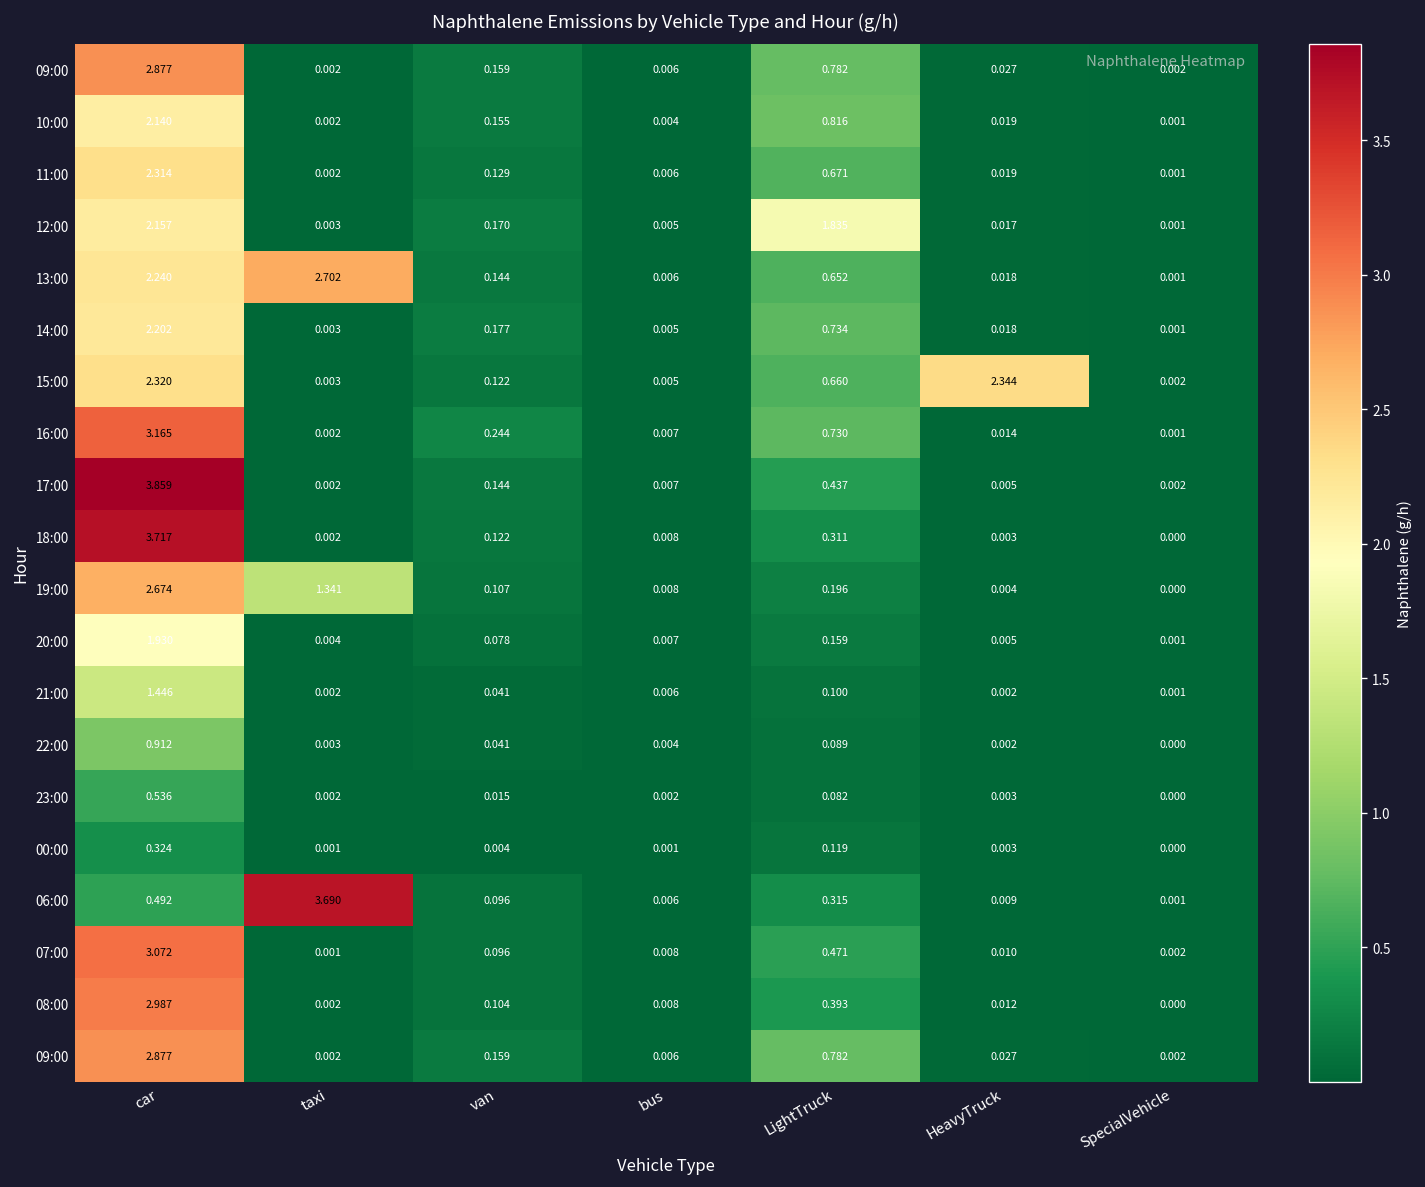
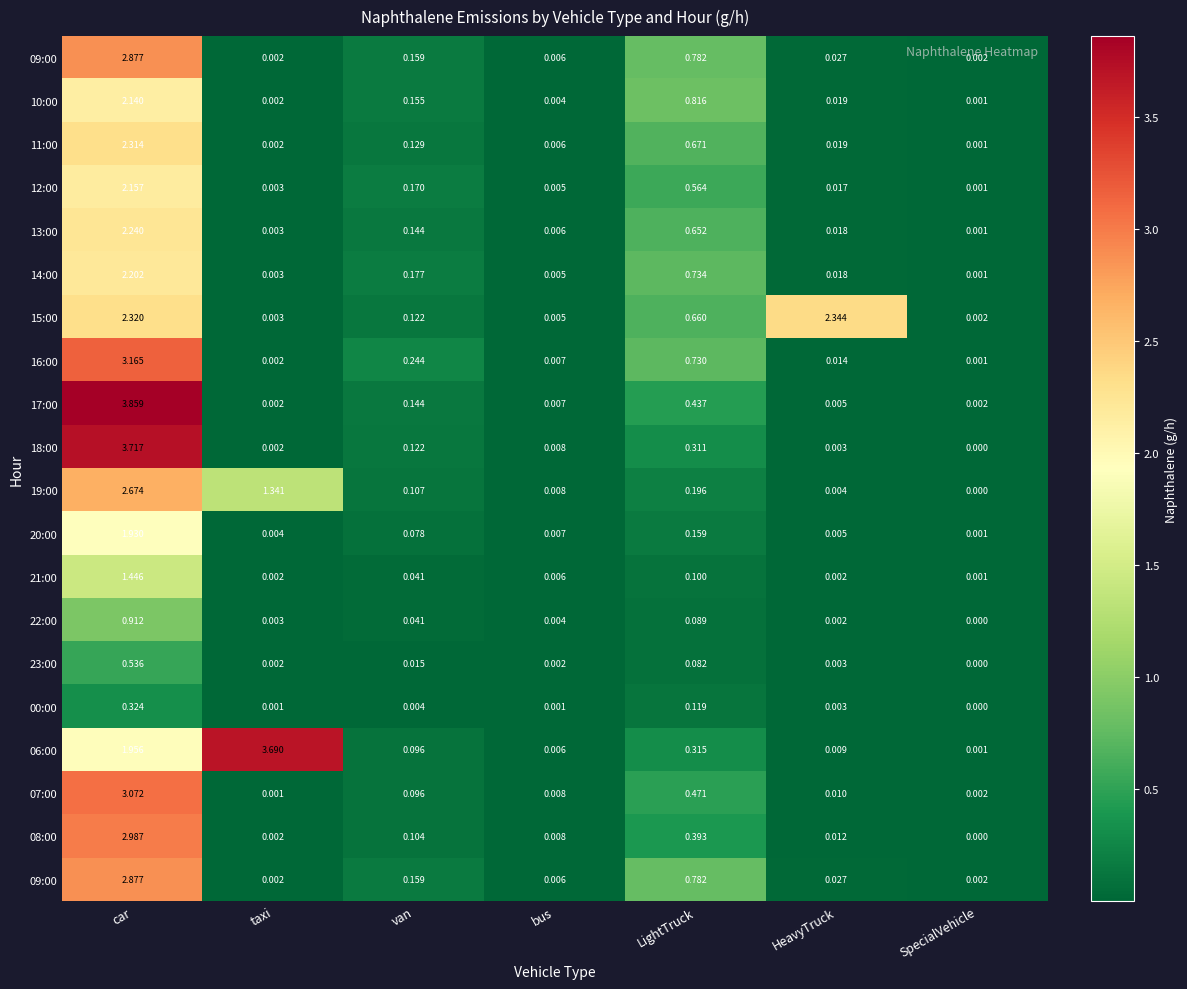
  {
    "10:00": {
      "car": 2.140,
      "taxi": 0.002,
      "van": 0.155,
      "bus": 0.004,
      "LightTruck": 0.816,
      "HeavyTruck": 0.019,
      "SpecialVehicle": 0.001
    },
    "11:00": {
      "car": 2.314,
      "taxi": 0.002,
      "van": 0.129,
      "bus": 0.006,
      "LightTruck": 0.671,
      "HeavyTruck": 0.019,
      "SpecialVehicle": 0.001
    },
    "12:00": {
      "car": 2.157,
      "taxi": 0.003,
      "van": 0.170,
      "bus": 0.005,
-     "LightTruck": 1.835,
+     "LightTruck": 0.564,
      "HeavyTruck": 0.017,
      "SpecialVehicle": 0.001
    },
    "13:00": {
      "car": 2.240,
-     "taxi": 2.702,
+     "taxi": 0.003,
      "van": 0.144,
      "bus": 0.006,
      "LightTruck": 0.652,
      "HeavyTruck": 0.018,
      "SpecialVehicle": 0.001
    },
    "14:00": {
      "car": 2.202,
      "taxi": 0.003,
      "van": 0.177,
      "bus": 0.005,
      "LightTruck": 0.734,
      "HeavyTruck": 0.018,
      "SpecialVehicle": 0.001
    },
    "15:00": {
      "car": 2.320,
      "taxi": 0.003,
      "van": 0.122,
      "bus": 0.005,
      "LightTruck": 0.660,
      "HeavyTruck": 2.344,
      "SpecialVehicle": 0.002
    },
    "16:00": {
      "car": 3.165,
      "taxi": 0.002,
      "van": 0.244,
      "bus": 0.007,
      "LightTruck": 0.730,
      "HeavyTruck": 0.014,
      "SpecialVehicle": 0.001
    },
    "17:00": {
      "car": 3.859,
      "taxi": 0.002,
      "van": 0.144,
      "bus": 0.007,
      "LightTruck": 0.437,
      "HeavyTruck": 0.005,
      "SpecialVehicle": 0.002
    },
    "18:00": {
      "car": 3.717,
      "taxi": 0.002,
      "van": 0.122,
      "bus": 0.008,
      "LightTruck": 0.311,
      "HeavyTruck": 0.003,
      "SpecialVehicle": 0.000
    },
    "19:00": {
      "car": 2.674,
      "taxi": 1.341,
      "van": 0.107,
      "bus": 0.008,
      "LightTruck": 0.196,
      "HeavyTruck": 0.004,
      "SpecialVehicle": 0.000
    },
    "20:00": {
      "car": 1.930,
      "taxi": 0.004,
      "van": 0.078,
      "bus": 0.007,
      "LightTruck": 0.159,
      "HeavyTruck": 0.005,
      "SpecialVehicle": 0.001
    },
    "21:00": {
      "car": 1.446,
      "taxi": 0.002,
      "van": 0.041,
      "bus": 0.006,
      "LightTruck": 0.100,
      "HeavyTruck": 0.002,
      "SpecialVehicle": 0.001
    },
    "22:00": {
      "car": 0.912,
      "taxi": 0.003,
      "van": 0.041,
      "bus": 0.004,
      "LightTruck": 0.089,
      "HeavyTruck": 0.002,
      "SpecialVehicle": 0.000
    },
    "23:00": {
      "car": 0.536,
      "taxi": 0.002,
      "van": 0.015,
      "bus": 0.002,
      "LightTruck": 0.082,
      "HeavyTruck": 0.003,
      "SpecialVehicle": 0.000
    },
    "00:00": {
      "car": 0.324,
      "taxi": 0.001,
      "van": 0.004,
      "bus": 0.001,
      "LightTruck": 0.119,
      "HeavyTruck": 0.003,
      "SpecialVehicle": 0.000
    },
    "06:00": {
-     "car": 0.492,
+     "car": 1.956,
      "taxi": 3.690,
      "van": 0.096,
      "bus": 0.006,
      "LightTruck": 0.315,
      "HeavyTruck": 0.009,
      "SpecialVehicle": 0.001
    },
    "07:00": {
      "car": 3.072,
      "taxi": 0.001,
      "van": 0.096,
      "bus": 0.008,
      "LightTruck": 0.471,
      "HeavyTruck": 0.010,
      "SpecialVehicle": 0.002
    },
    "08:00": {
      "car": 2.987,
      "taxi": 0.002,
      "van": 0.104,
      "bus": 0.008,
      "LightTruck": 0.393,
      "HeavyTruck": 0.012,
      "SpecialVehicle": 0.000
    }
  }
